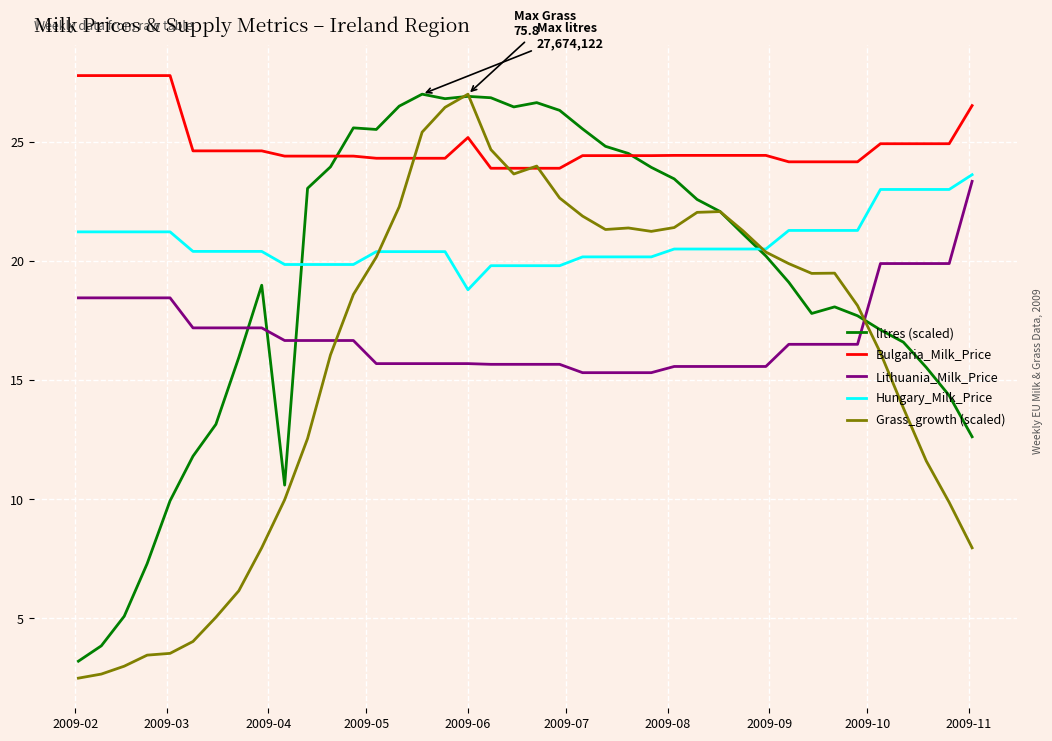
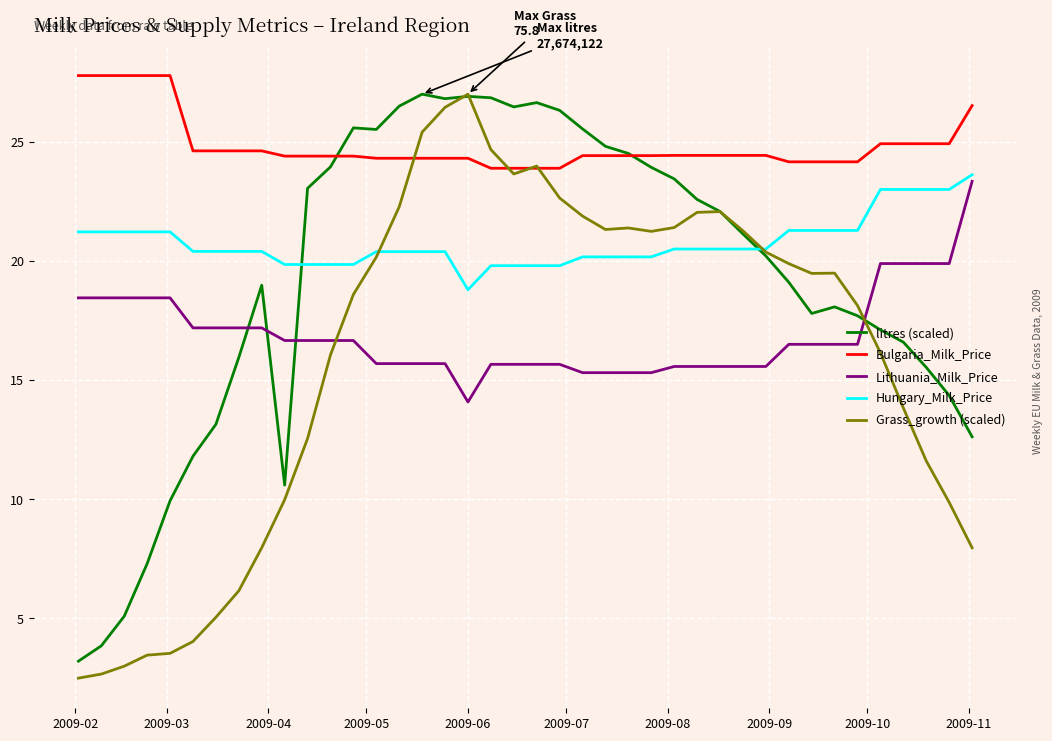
  {
    "Bulgaria_Milk_Price": {
-     "2009-06": 25.2
+     "2009-06": 24.3
    },
    "Lithuania_Milk_Price": {
-     "2009-06": 15.7
+     "2009-06": 14.1
    },
    "Hungary_Milk_Price": {
      "2009-06": 18.8
    }
  }
